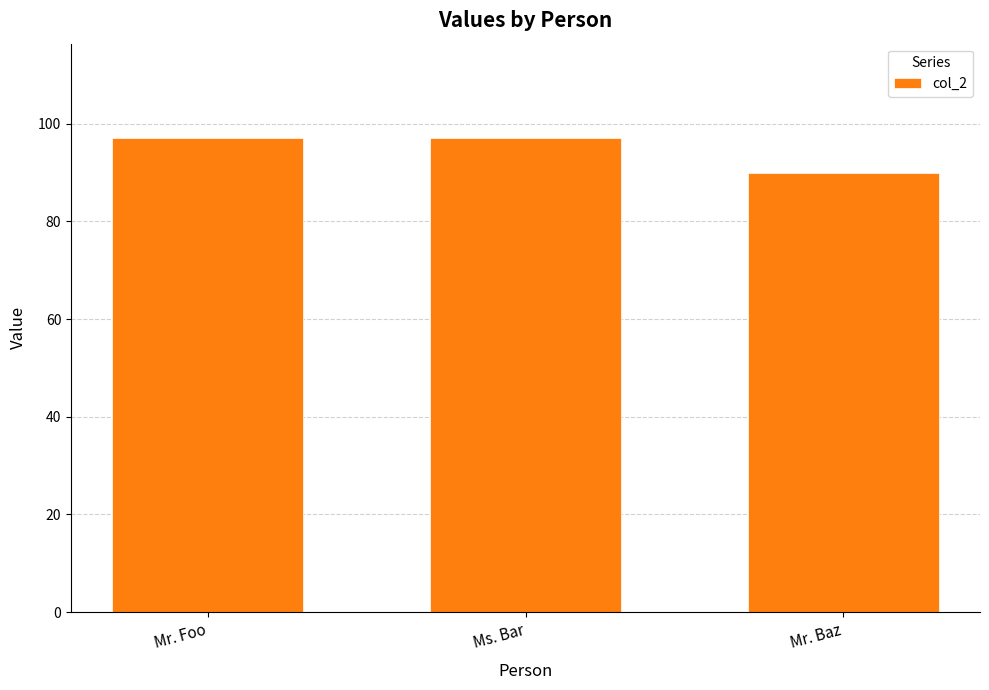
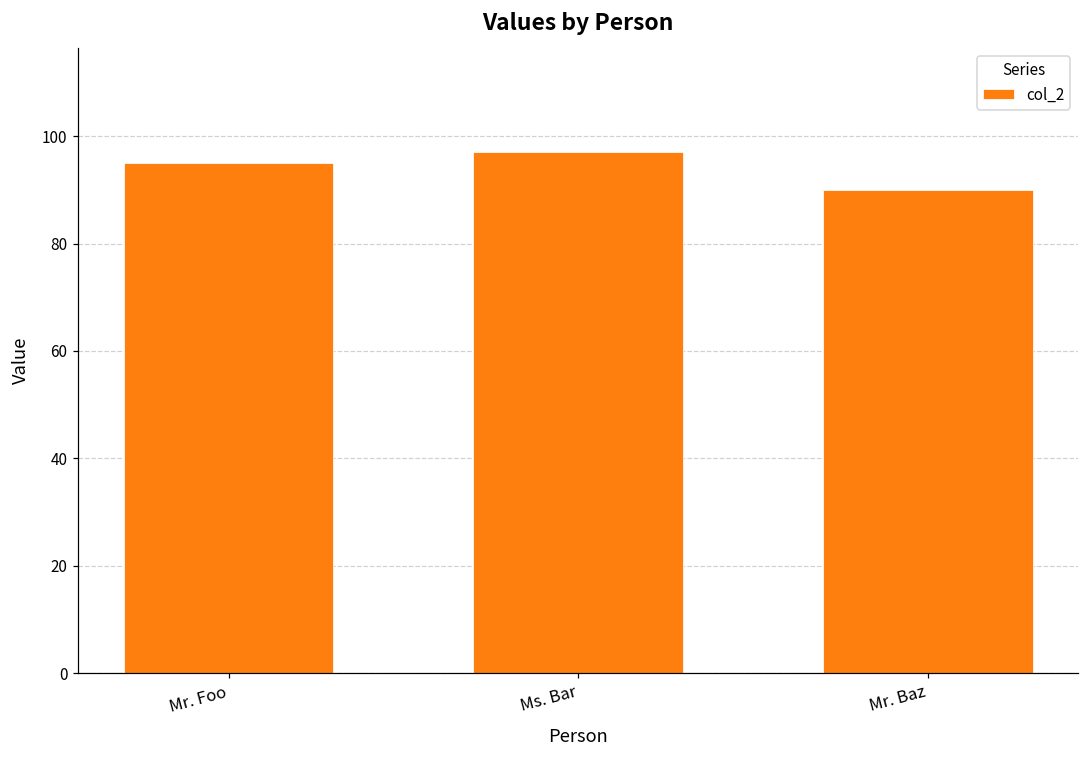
  {
-   "Mr. Foo": 97,
+   "Mr. Foo": 95,
    "Ms. Bar": 97,
    "Mr. Baz": 90
  }
